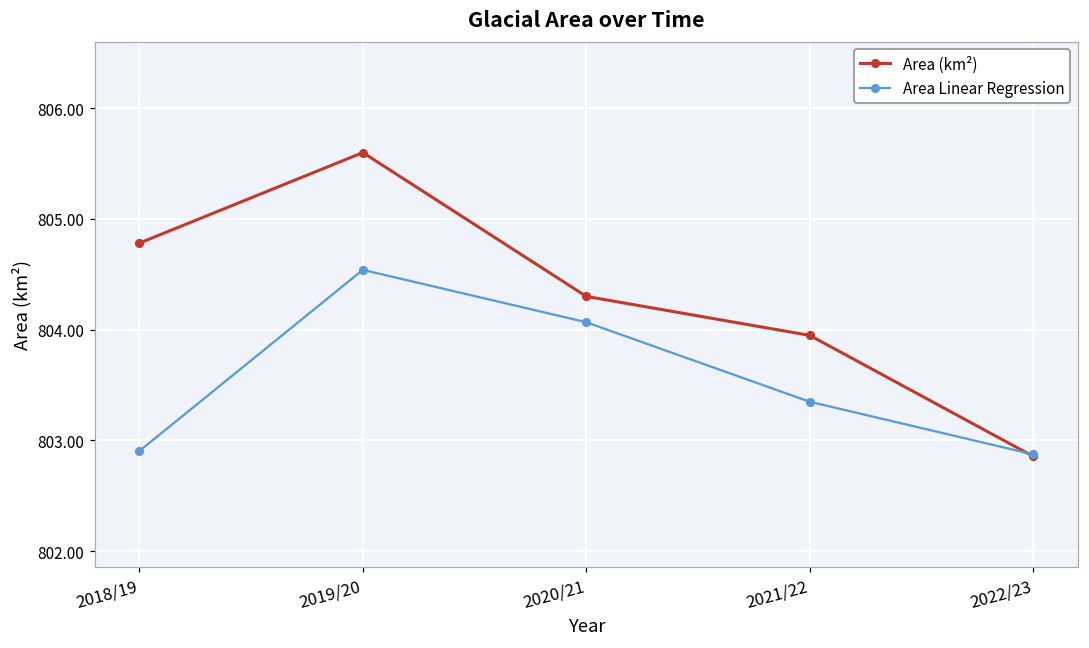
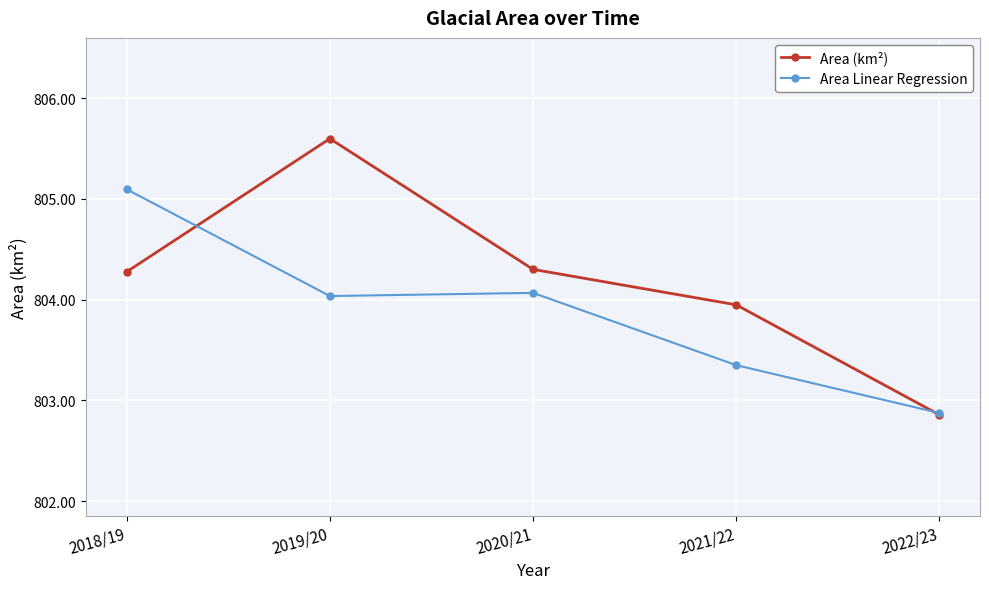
  {
    "Area (km²)": {
-     "2018/19": 804.78,
+     "2018/19": 804.28,
      "2019/20": 805.60,
      "2020/21": 804.30,
      "2021/22": 803.95
    },
    "Area Linear Regression": {
-     "2018/19": 802.90,
-     "2019/20": 804.54,
+     "2018/19": 805.09,
+     "2019/20": 804.04,
      "2020/21": 804.07,
      "2021/22": 803.35
    }
  }
